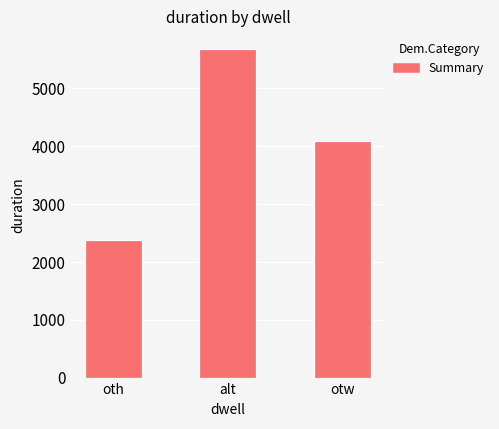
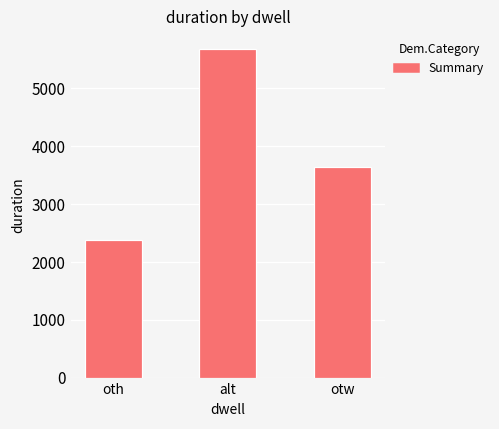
  {
    "oth": 2400,
    "alt": 5700,
-   "otw": 4100
+   "otw": 3600
  }
